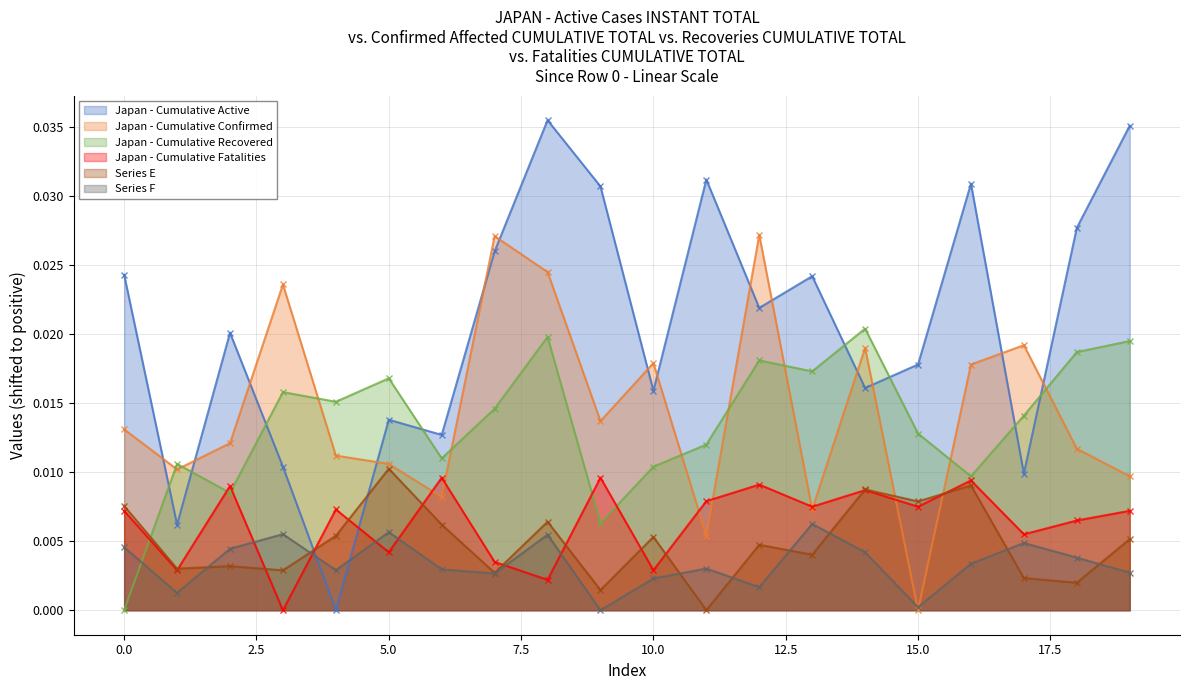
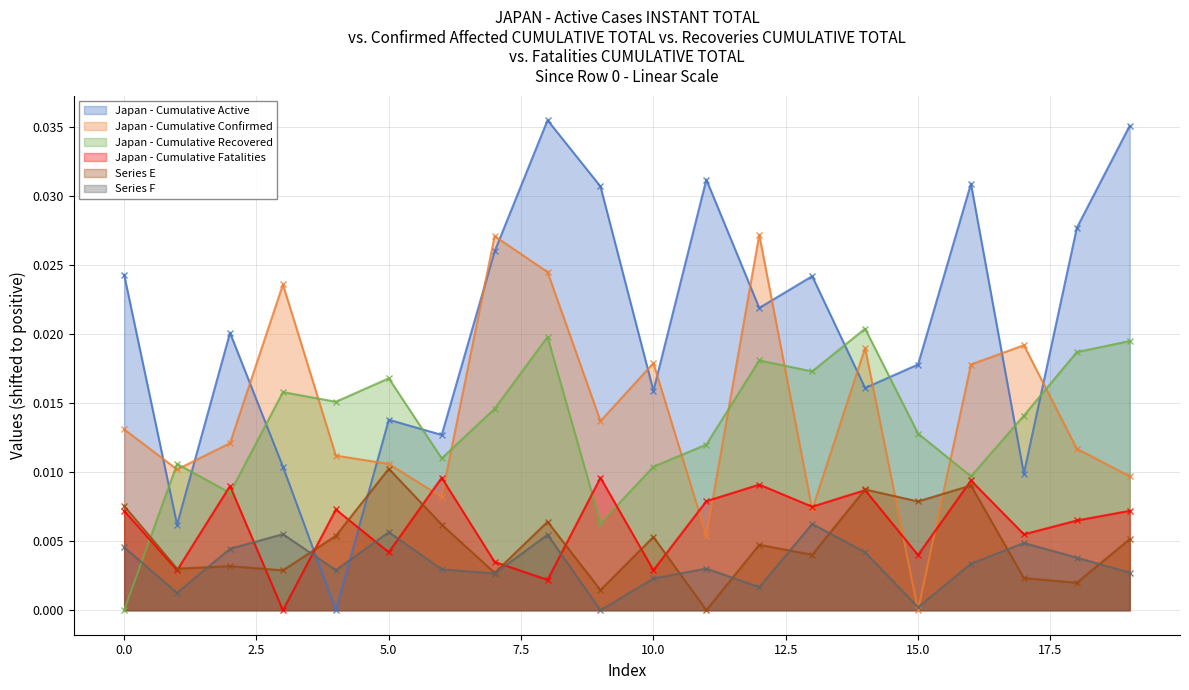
  {
    "Japan - Cumulative Fatalities": {
      "0.0": 0.0072,
      "5.0": 0.0042,
      "10.0": 0.0029,
-     "15.0": 0.0075
+     "15.0": 0.0040
    }
  }
